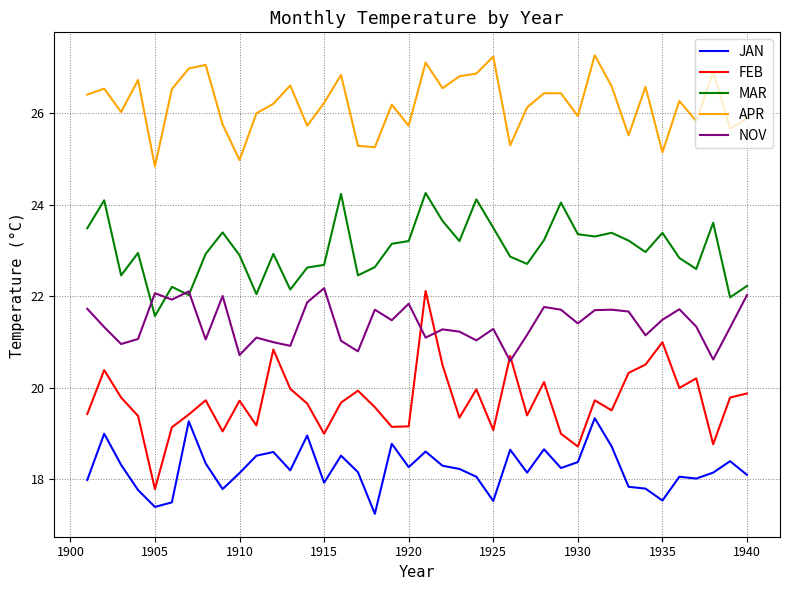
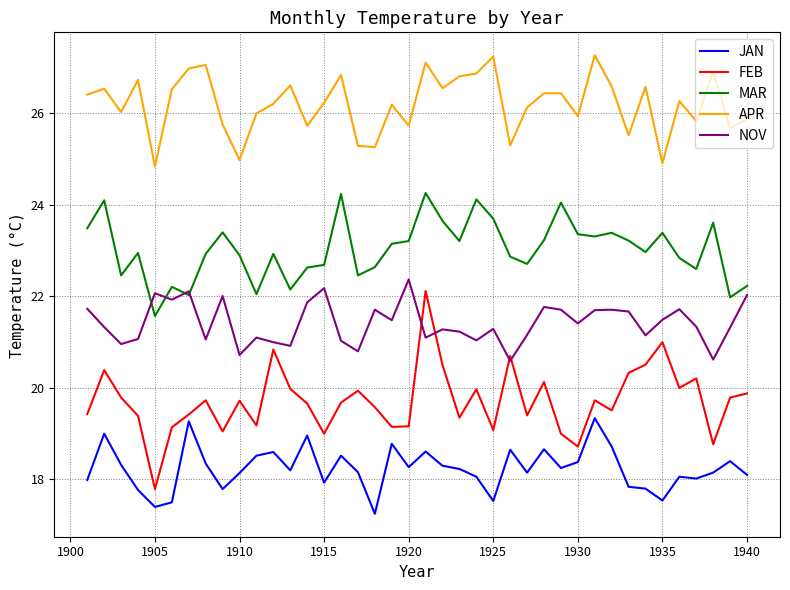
  {
    "JAN": {
      "1905": 17.4,
      "1910": 18.1,
      "1915": 17.9,
      "1920": 18.3,
      "1925": 17.5,
      "1930": 18.4,
      "1935": 17.5,
      "1940": 18.1
    },
    "FEB": {
      "1905": 17.8,
      "1910": 19.7,
      "1915": 19.0,
      "1920": 19.2,
      "1925": 19.1,
      "1930": 18.7,
      "1935": 21.0,
      "1940": 19.9
    },
    "MAR": {
      "1905": 21.6,
      "1910": 22.9,
      "1915": 22.7,
      "1920": 23.2,
-     "1925": 23.5,
+     "1925": 23.7,
      "1930": 23.4,
      "1935": 23.4,
      "1940": 22.2
    },
    "APR": {
      "1905": 24.8,
      "1910": 25.0,
      "1915": 26.2,
      "1920": 25.7,
      "1925": 27.2,
      "1930": 25.9,
-     "1935": 25.2
+     "1935": 24.9
    },
    "NOV": {
      "1905": 22.1,
      "1910": 20.7,
      "1915": 22.2,
-     "1920": 21.8,
+     "1920": 22.4,
      "1925": 21.3,
      "1930": 21.4,
      "1935": 21.5,
      "1940": 22.0
    }
  }
